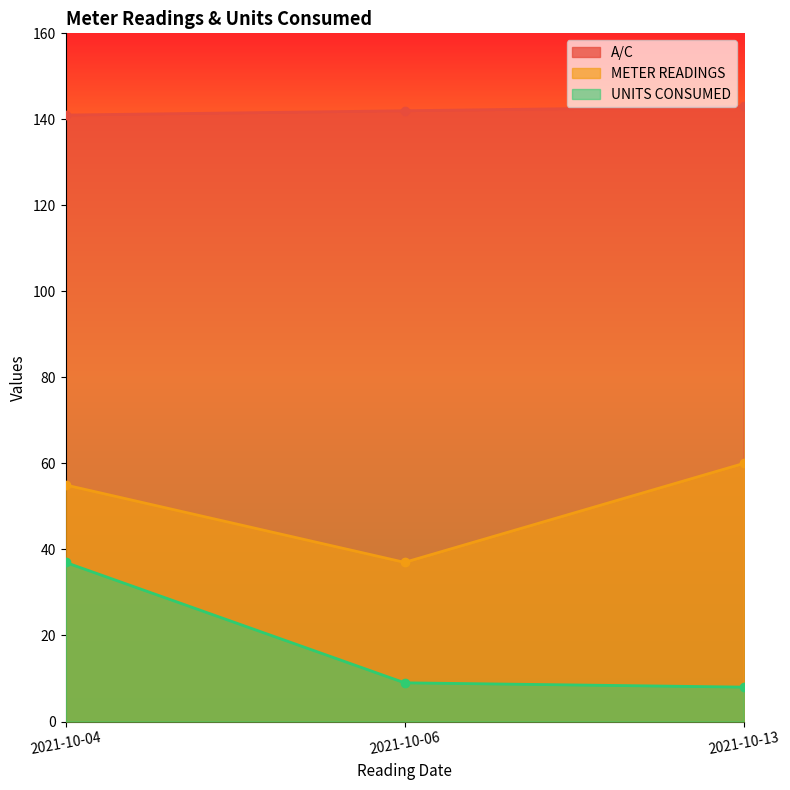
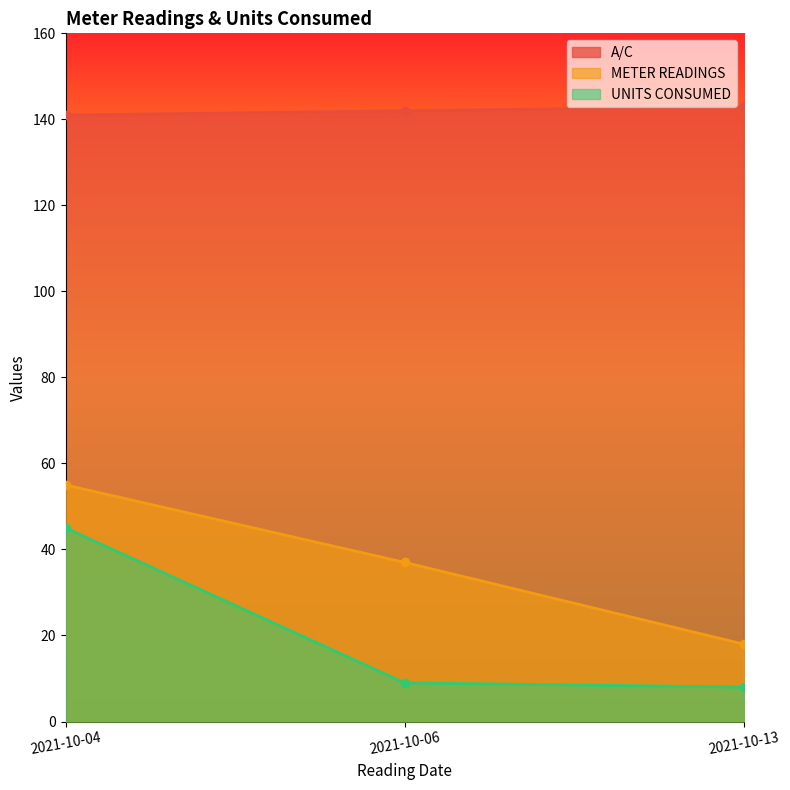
  {
    "A/C": {
      "2021-10-04": 141,
      "2021-10-06": 142,
      "2021-10-13": 143
    },
    "METER READINGS": {
      "2021-10-04": 55,
      "2021-10-06": 37,
-     "2021-10-13": 60
+     "2021-10-13": 18
    },
    "UNITS CONSUMED": {
-     "2021-10-04": 37,
+     "2021-10-04": 45,
      "2021-10-06": 9,
      "2021-10-13": 8
    }
  }
